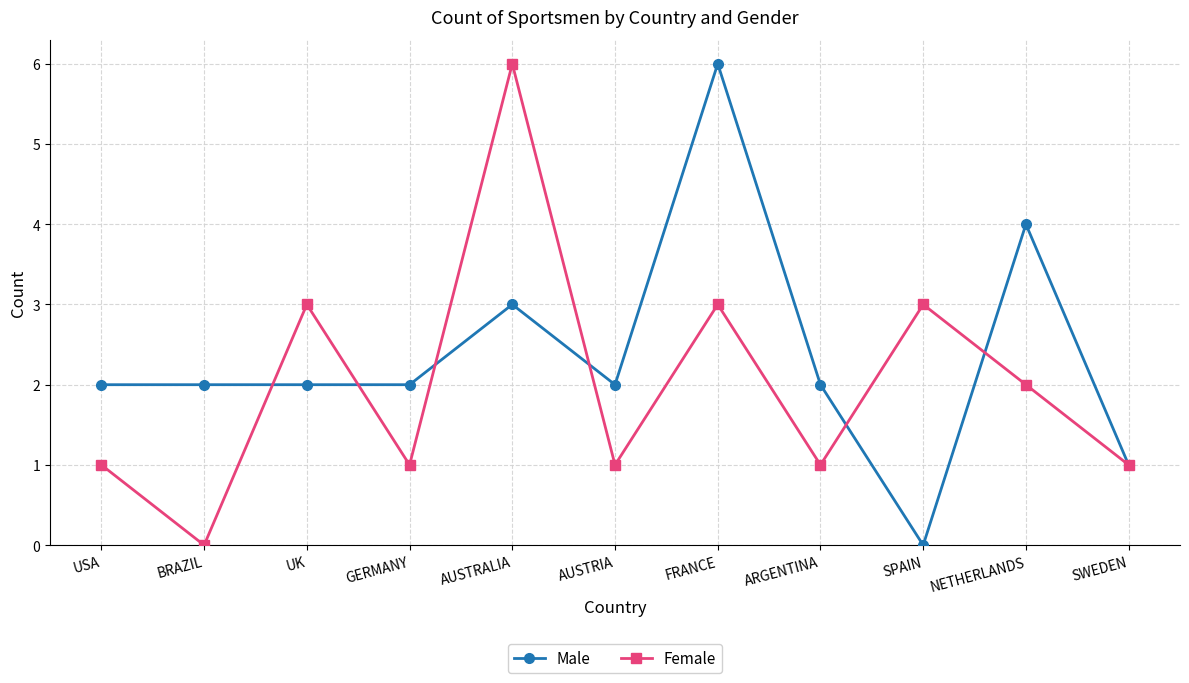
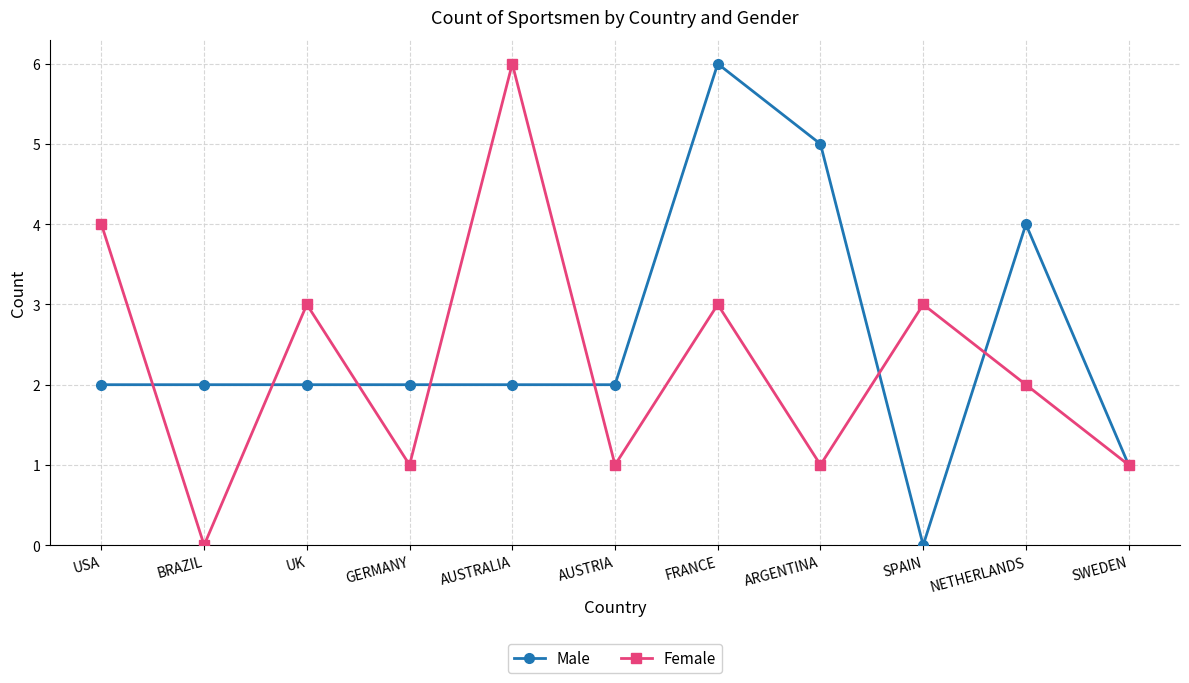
  {
    "Male": {
      "USA": 2,
      "BRAZIL": 2,
      "UK": 2,
      "GERMANY": 2,
-     "AUSTRALIA": 3,
+     "AUSTRALIA": 2,
      "AUSTRIA": 2,
      "FRANCE": 6,
-     "ARGENTINA": 2,
+     "ARGENTINA": 5,
      "SPAIN": 0,
      "NETHERLANDS": 4
    },
    "Female": {
-     "USA": 1,
+     "USA": 4,
      "BRAZIL": 0,
      "UK": 3,
      "GERMANY": 1,
      "AUSTRALIA": 6,
      "AUSTRIA": 1,
      "FRANCE": 3,
      "ARGENTINA": 1,
      "SPAIN": 3,
      "NETHERLANDS": 2
    }
  }
